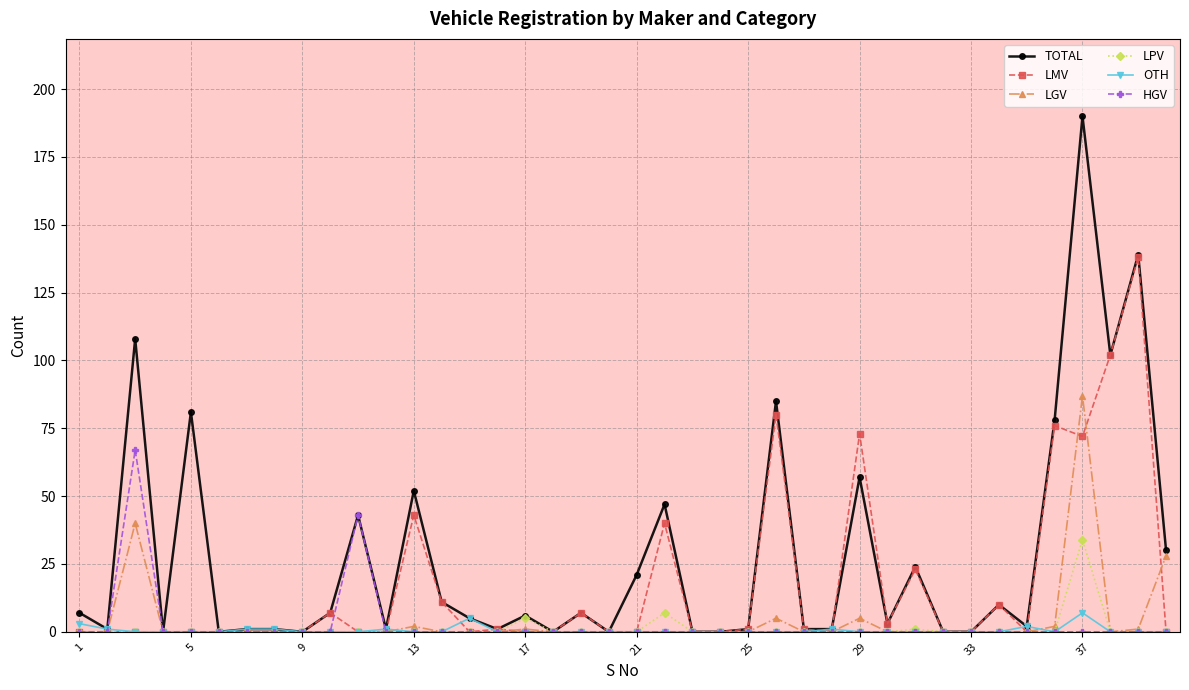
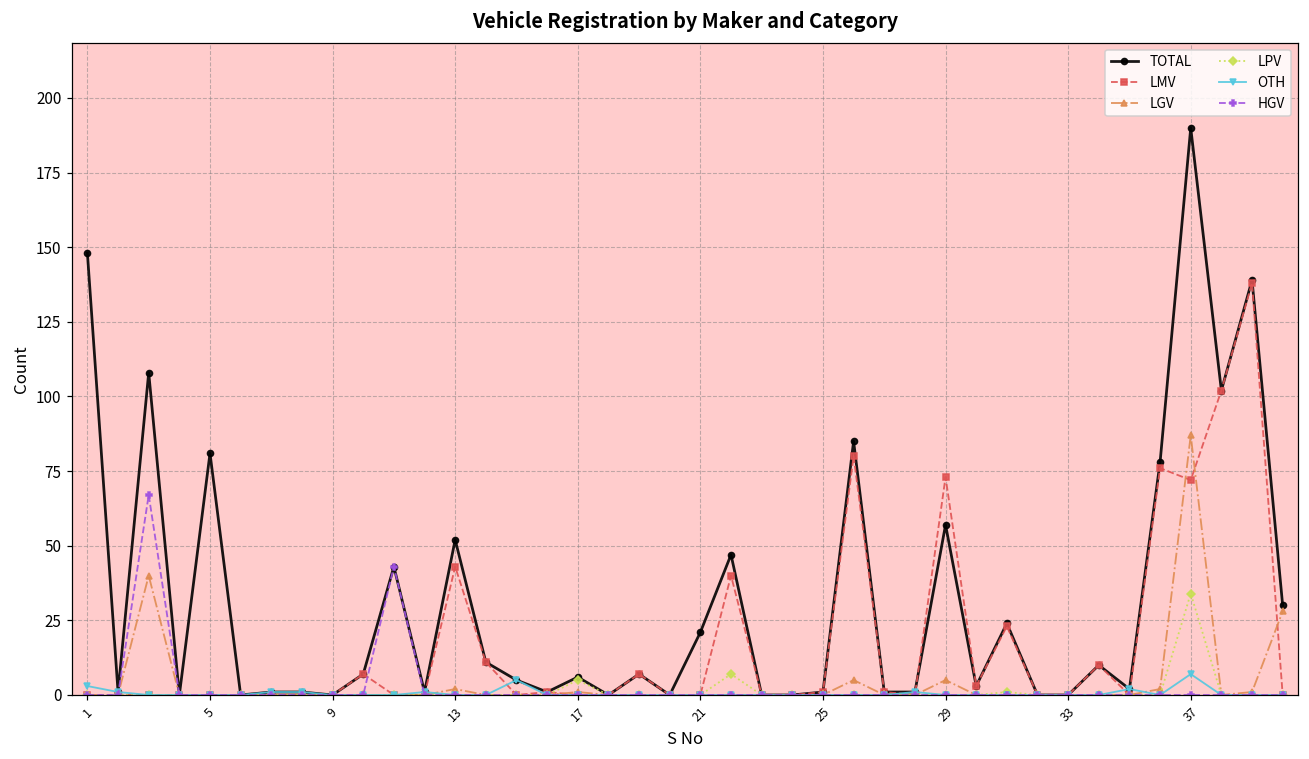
  {
    "TOTAL": {
-     "1": 7,
+     "1": 148,
      "5": 81,
      "13": 52,
      "17": 6,
      "21": 21,
      "29": 57,
      "37": 190
    },
    "LPV": {
      "17": 5,
      "37": 34
    },
    "OTH": {
      "1": 3,
      "37": 7
    },
    "HGV": {
      "37": 0
    }
  }
